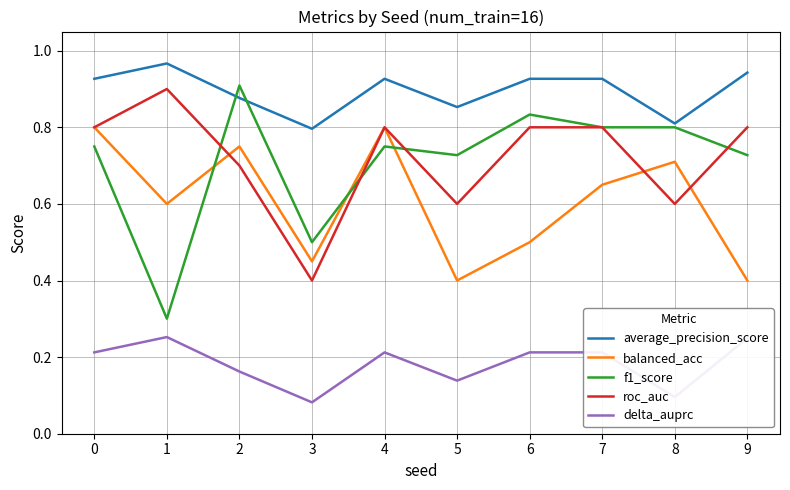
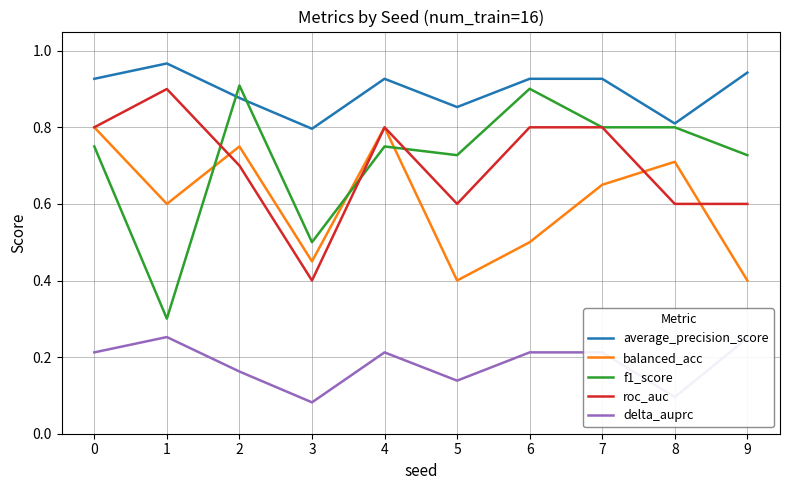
  {
    "average_precision_score": {
      "0": 0.93,
      "1": 0.97,
      "2": 0.88,
      "3": 0.80,
      "4": 0.93,
      "5": 0.85,
      "6": 0.93,
      "7": 0.93,
      "8": 0.81,
      "9": 0.94
    },
    "balanced_acc": {
      "1": 0.60,
      "2": 0.75,
      "3": 0.45,
      "5": 0.40,
      "6": 0.50,
      "7": 0.65,
      "8": 0.71,
      "9": 0.40
    },
    "f1_score": {
      "0": 0.75,
      "1": 0.30,
      "2": 0.91,
      "3": 0.50,
      "4": 0.75,
      "5": 0.73,
-     "6": 0.83,
+     "6": 0.90,
      "8": 0.80,
      "9": 0.73
    },
    "roc_auc": {
      "1": 0.9,
      "2": 0.7,
      "3": 0.4,
      "5": 0.6,
      "6": 0.8,
      "8": 0.6,
-     "9": 0.8
+     "9": 0.6
    },
    "delta_auprc": {
      "0": 0.21,
      "1": 0.25,
      "2": 0.16,
      "3": 0.08,
      "4": 0.21,
      "5": 0.14,
      "6": 0.21
    }
  }
